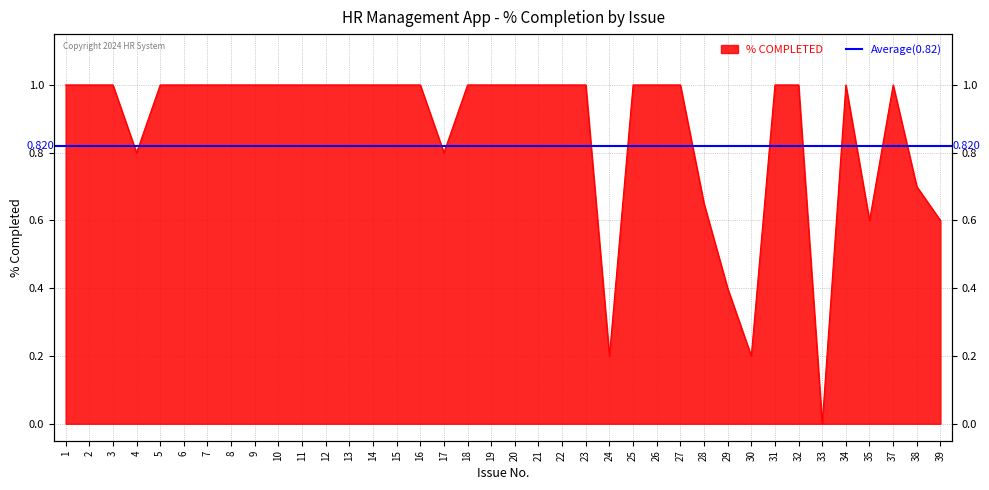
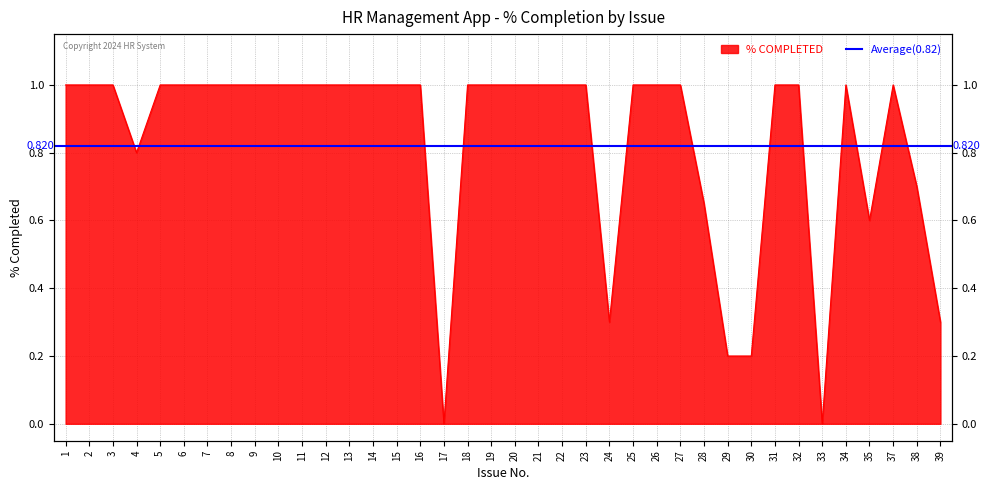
  {
    "1": 1.0,
    "2": 1.0,
    "3": 1.0,
    "4": 0.8,
    "5": 1.0,
    "6": 1.0,
    "7": 1.0,
    "8": 1.0,
    "9": 1.0,
    "10": 1.0,
    "11": 1.0,
    "12": 1.0,
    "13": 1.0,
    "14": 1.0,
    "15": 1.0,
    "16": 1.0,
-   "17": 0.8,
+   "17": 0.0,
    "18": 1.0,
    "19": 1.0,
    "20": 1.0,
    "21": 1.0,
    "22": 1.0,
    "23": 1.0,
-   "24": 0.2,
+   "24": 0.3,
    "25": 1.0,
    "26": 1.0,
    "27": 1.0,
    "28": 0.65,
-   "29": 0.4,
+   "29": 0.2,
    "30": 0.2,
    "31": 1.0,
    "32": 1.0,
    "33": 0.0,
    "34": 1.0,
    "35": 0.6,
    "37": 1.0,
    "38": 0.7,
-   "39": 0.6
+   "39": 0.3
  }
